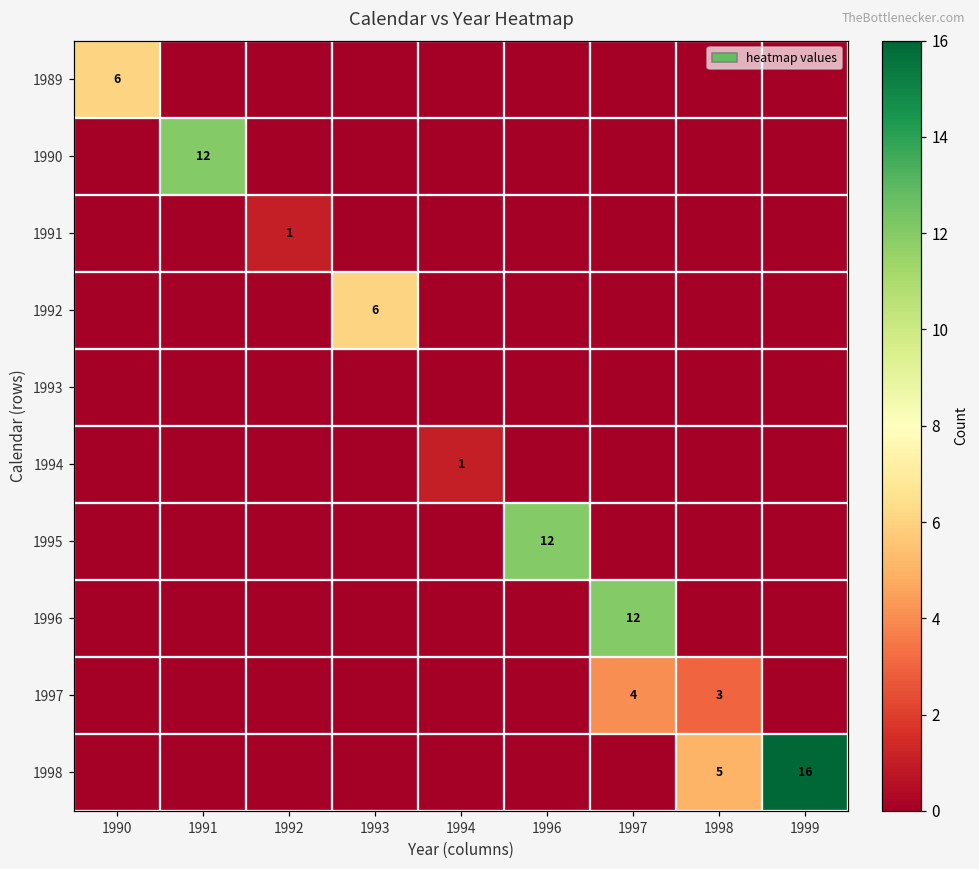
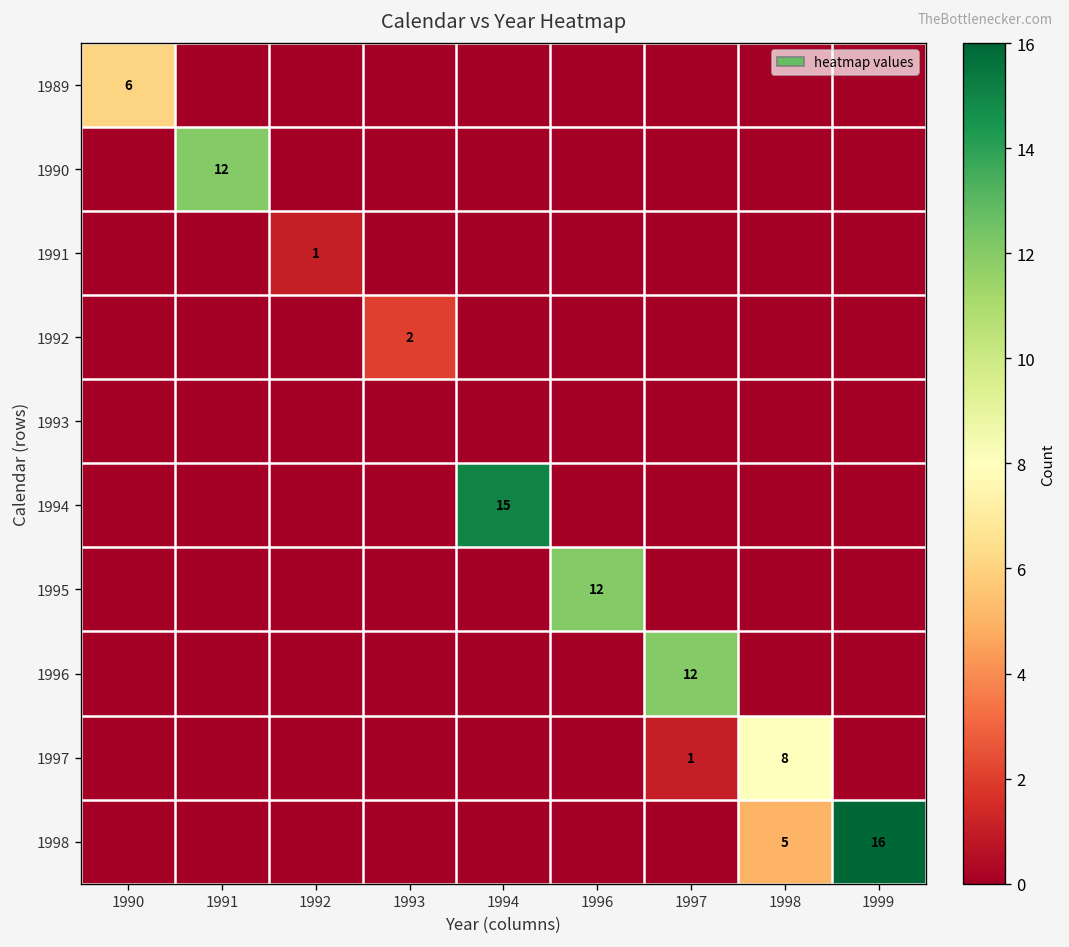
  {
    "1989": {
      "1990": 6
    },
    "1990": {
      "1991": 12
    },
    "1991": {
      "1992": 1
    },
    "1992": {
-     "1993": 6
+     "1993": 2
    },
    "1994": {
-     "1994": 1
+     "1994": 15
    },
    "1995": {
      "1996": 12
    },
    "1996": {
      "1997": 12
    },
    "1997": {
-     "1997": 4,
-     "1998": 3
+     "1997": 1,
+     "1998": 8
    },
    "1998": {
      "1998": 5,
      "1999": 16
    }
  }
